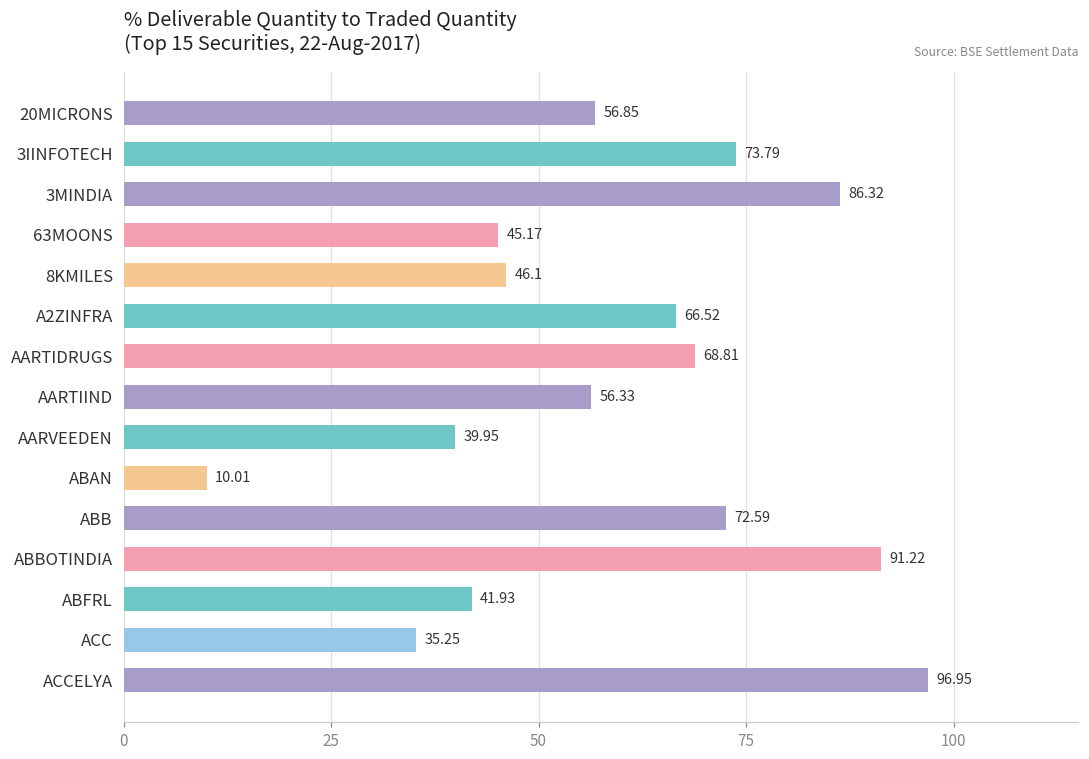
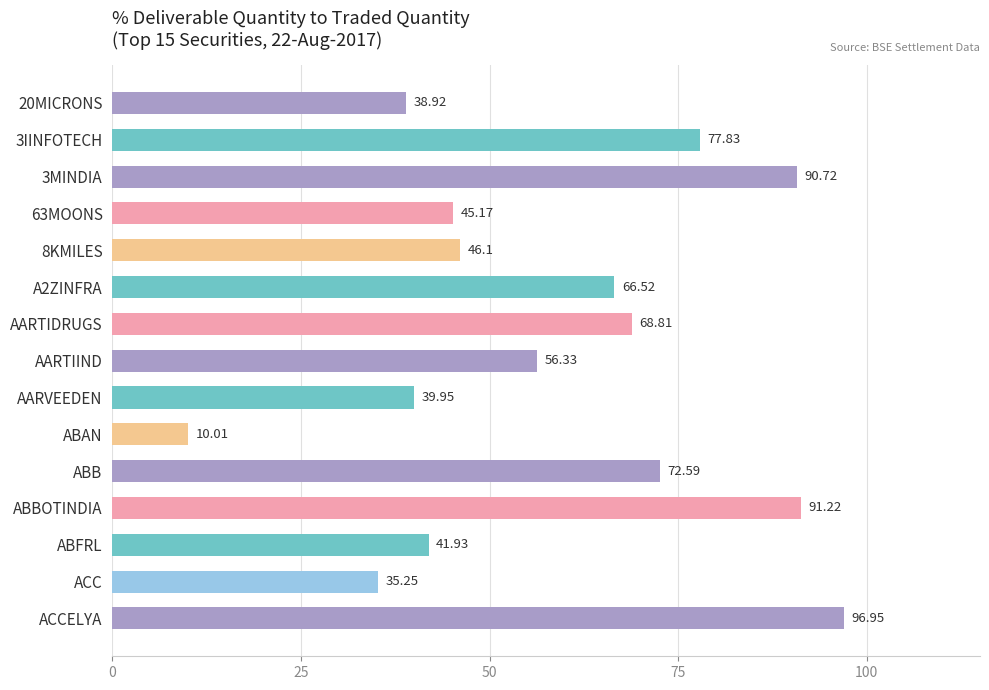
  {
-   "20MICRONS": 56.85,
-   "3IINFOTECH": 73.79,
-   "3MINDIA": 86.32,
+   "20MICRONS": 38.92,
+   "3IINFOTECH": 77.83,
+   "3MINDIA": 90.72,
    "63MOONS": 45.17,
    "8KMILES": 46.1,
    "A2ZINFRA": 66.52,
    "AARTIDRUGS": 68.81,
    "AARTIIND": 56.33,
    "AARVEEDEN": 39.95,
    "ABAN": 10.01,
    "ABB": 72.59,
    "ABBOTINDIA": 91.22,
    "ABFRL": 41.93,
    "ACC": 35.25,
    "ACCELYA": 96.95
  }
